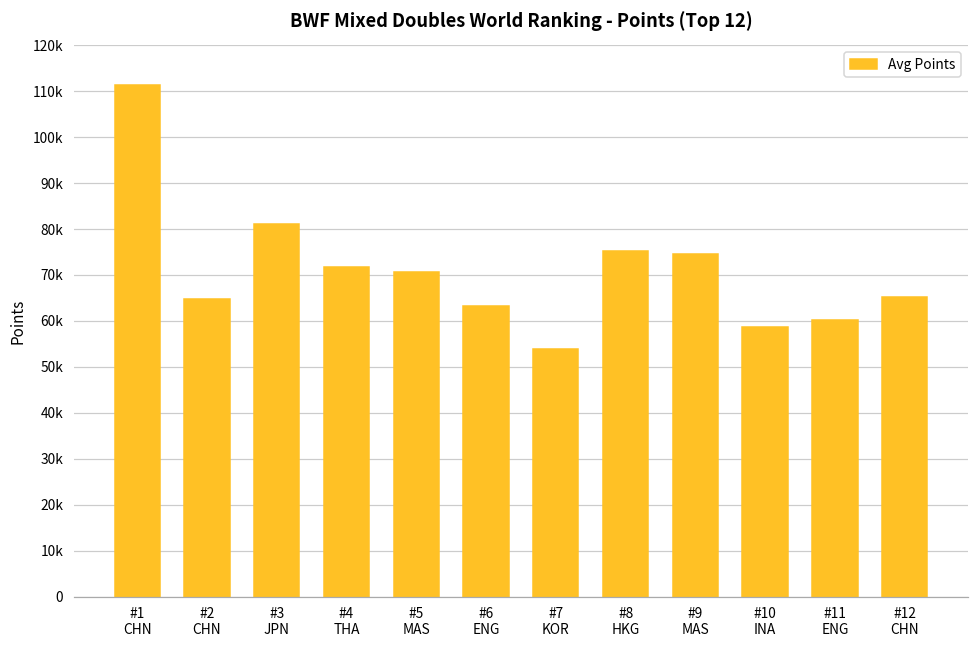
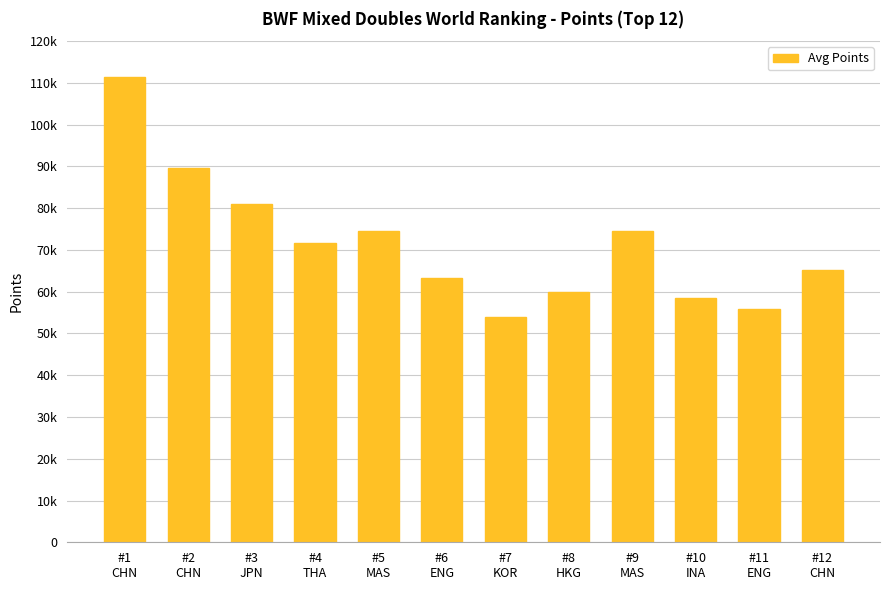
  {
    "#1 CHN": 111000,
-   "#2 CHN": 65000,
+   "#2 CHN": 90000,
    "#3 JPN": 81000,
    "#4 THA": 72000,
-   "#5 MAS": 71000,
+   "#5 MAS": 75000,
    "#6 ENG": 63000,
    "#7 KOR": 54000,
-   "#8 HKG": 75000,
+   "#8 HKG": 60000,
    "#9 MAS": 75000,
    "#10 INA": 59000,
-   "#11 ENG": 60000,
+   "#11 ENG": 56000,
    "#12 CHN": 65000
  }
